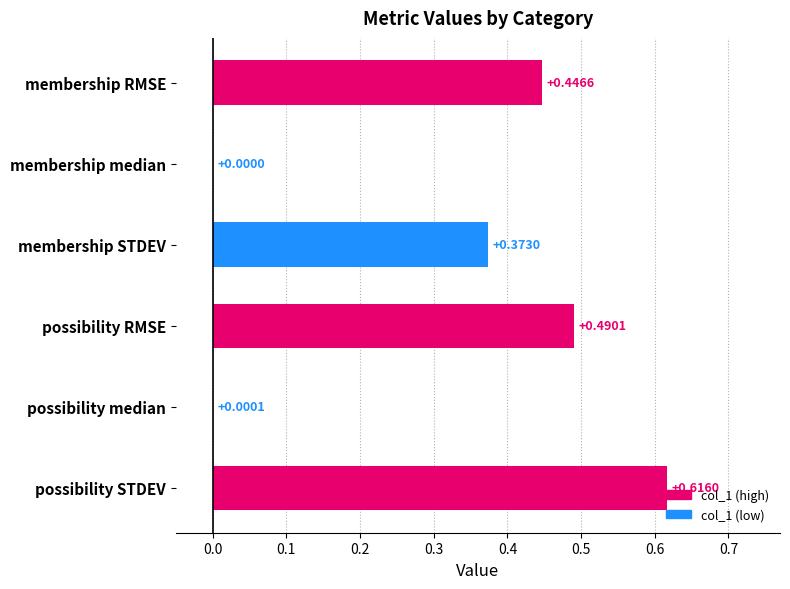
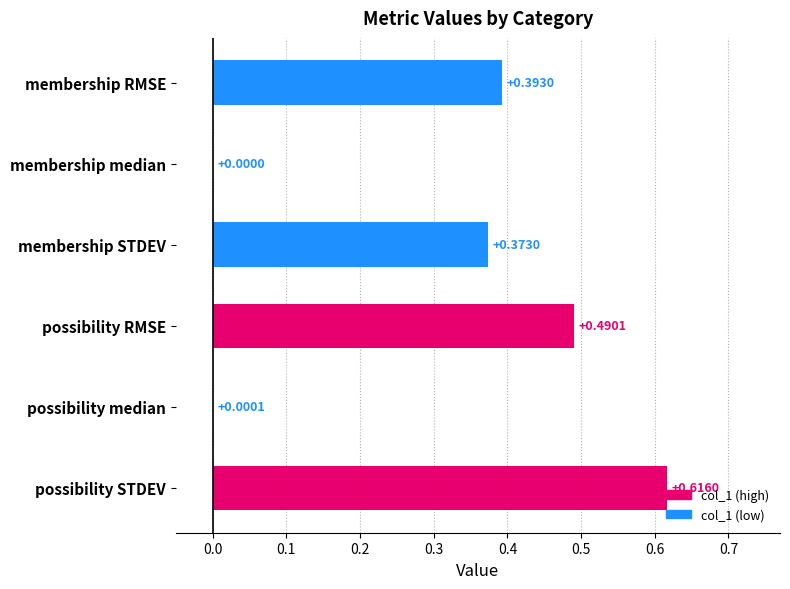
  {
-   "membership RMSE": "+0.4466",
+   "membership RMSE": "+0.3930",
    "membership median": "+0.0000",
    "membership STDEV": "+0.3730",
    "possibility RMSE": "+0.4901",
    "possibility median": "+0.0001",
    "possibility STDEV": "+0.6160"
  }
